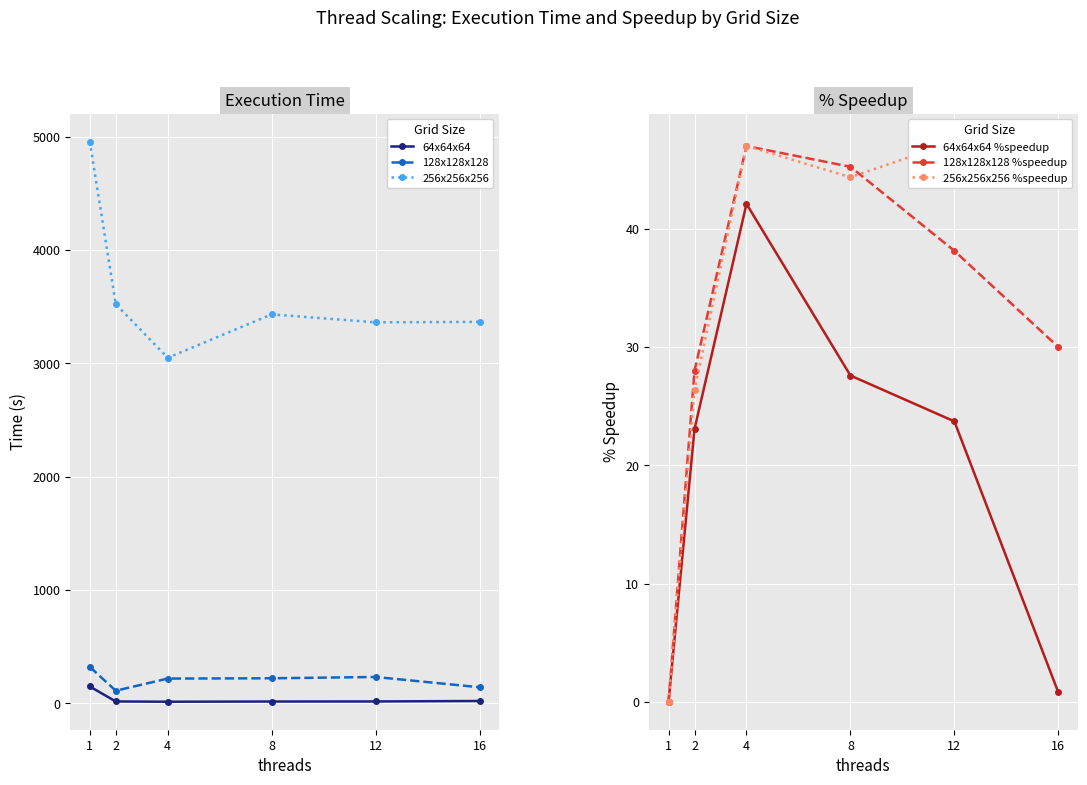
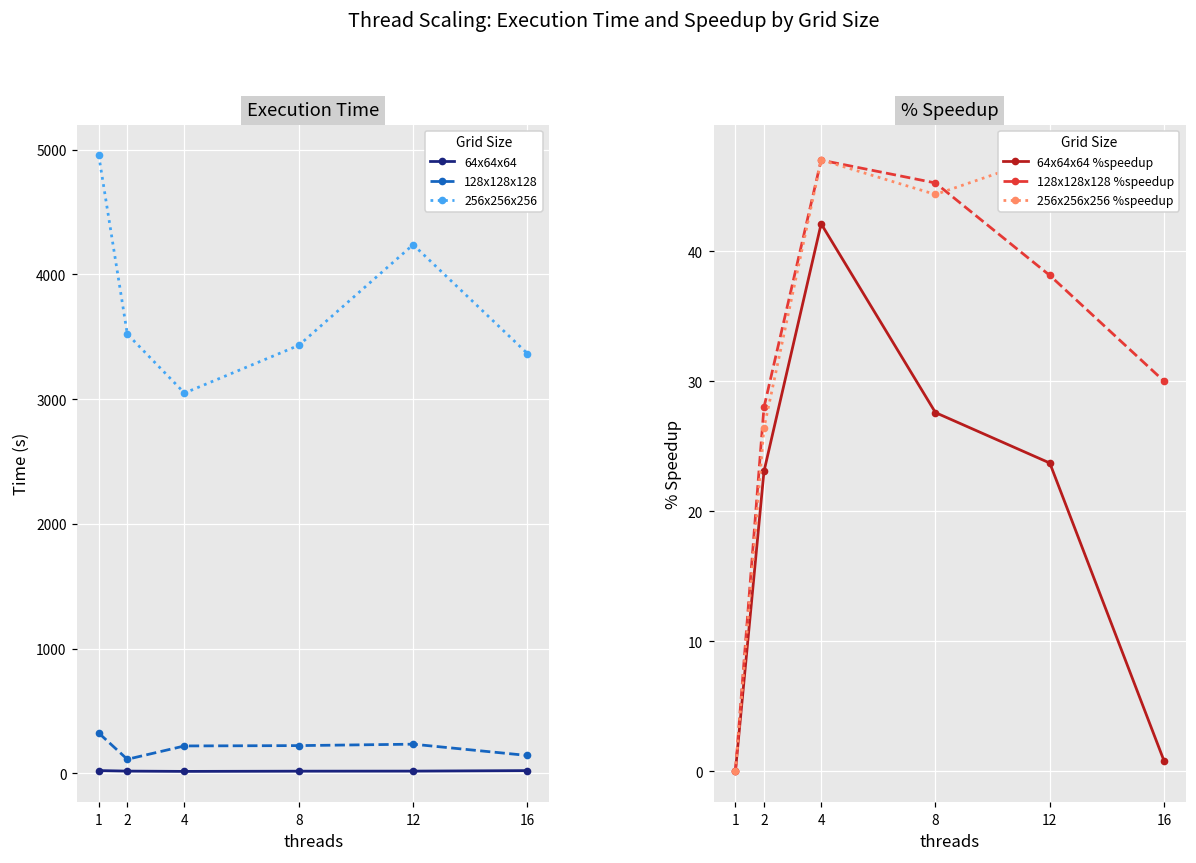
  {
    "Execution Time": {
      "64x64x64": {
-       "1": 150,
+       "1": 20,
        "2": 20,
        "4": 20,
        "8": 20,
        "12": 20,
        "16": 20
      },
      "128x128x128": {
        "1": 320,
        "2": 110,
        "4": 220,
        "8": 220,
        "12": 230,
        "16": 140
      },
      "256x256x256": {
        "1": 4950,
        "2": 3520,
        "4": 3050,
        "8": 3430,
-       "12": 3360,
+       "12": 4240,
        "16": 3370
      }
    },
    "% Speedup": {
      "256x256x256 %speedup": {
        "2": 26.4,
        "8": 44.4
      }
    }
  }
